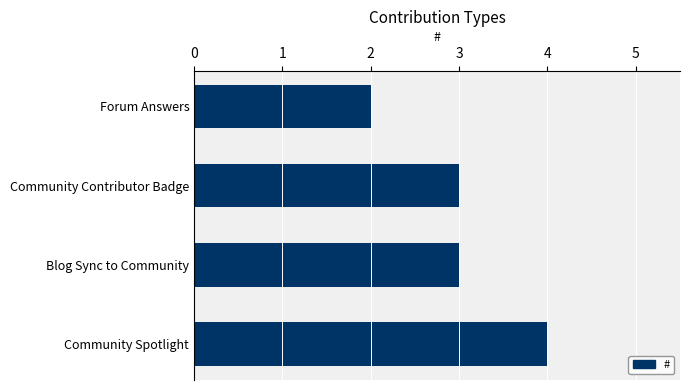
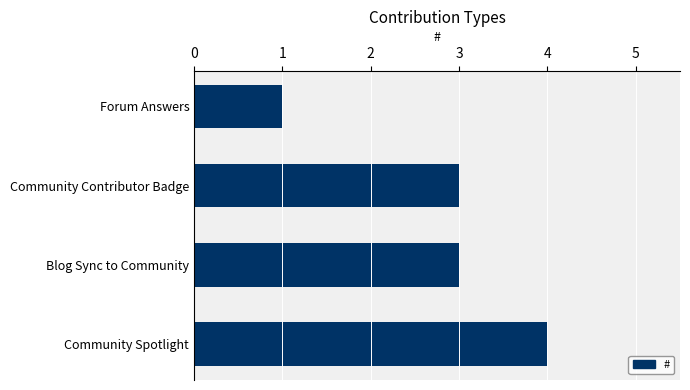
  {
-   "Forum Answers": 2,
+   "Forum Answers": 1,
    "Community Contributor Badge": 3,
    "Blog Sync to Community": 3,
    "Community Spotlight": 4
  }
